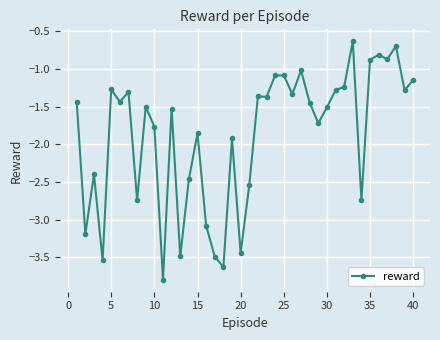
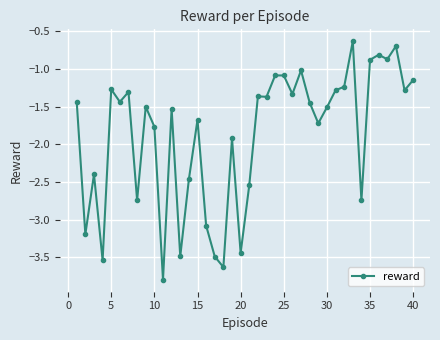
  {
    "5": -1.3,
    "10": -1.8,
-   "15": -1.9,
+   "15": -1.7,
    "20": -3.4,
    "25": -1.1,
    "30": -1.5,
    "35": -0.9,
    "40": -1.1
  }
